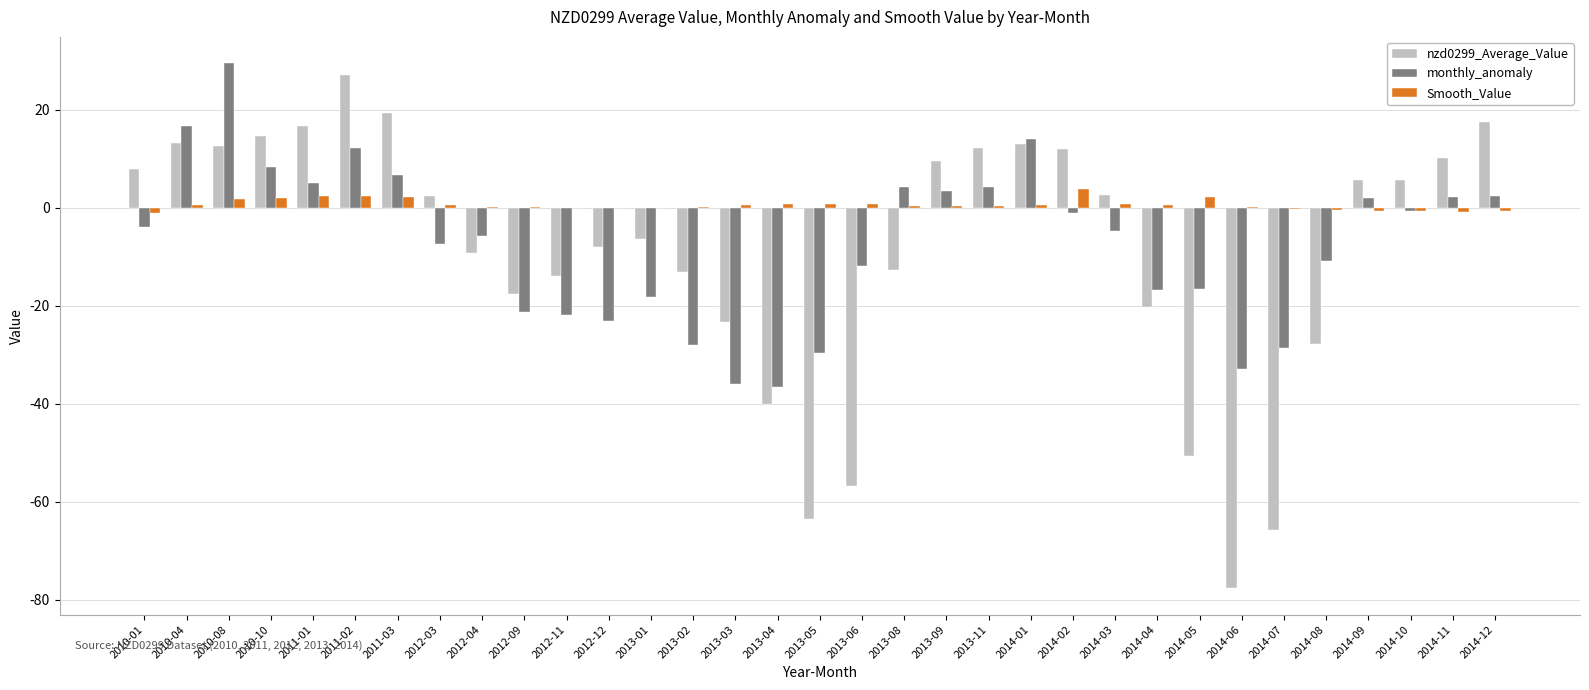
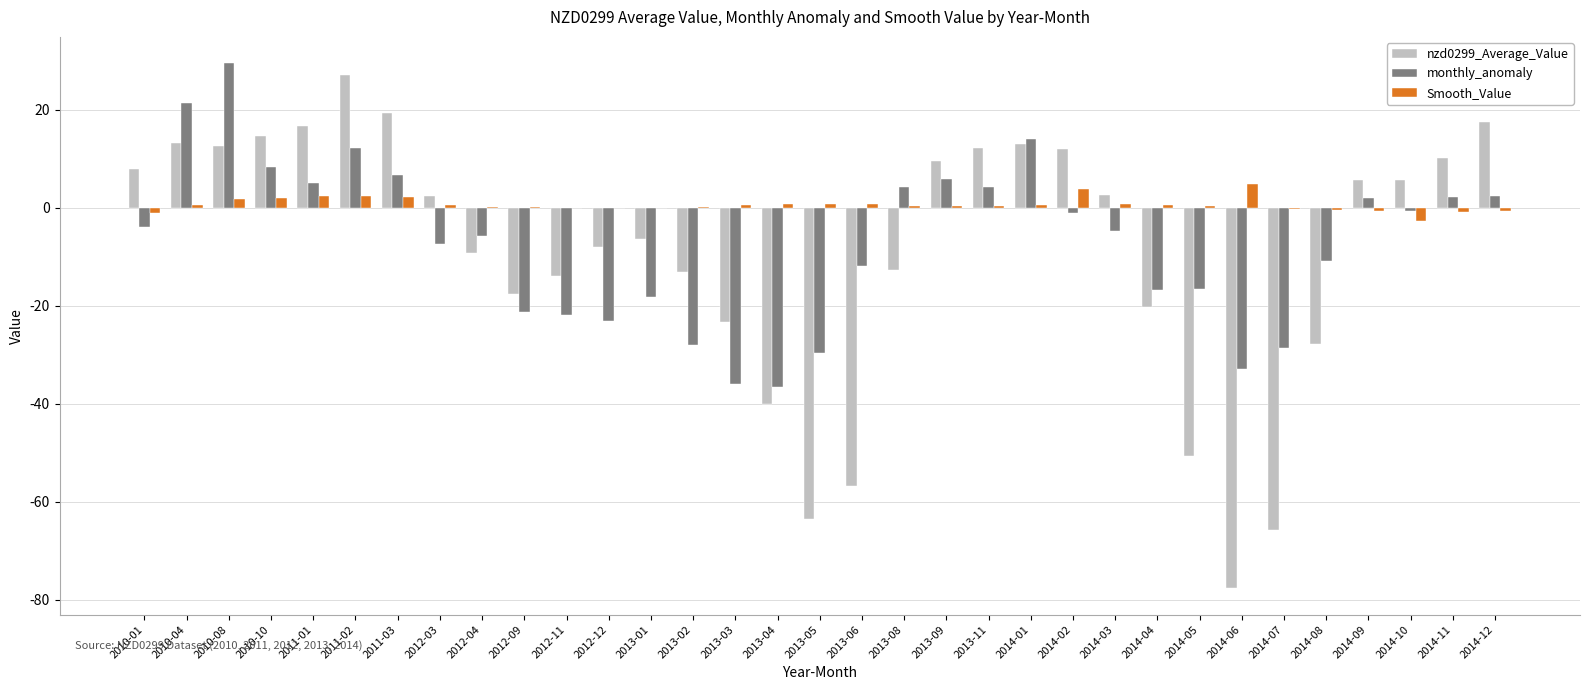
  {
    "nzd0299_Average_Value": {
      "2010-01": 8,
      "2010-04": 13,
      "2010-08": 13,
      "2010-10": 15,
      "2011-01": 17,
      "2011-02": 27,
      "2011-03": 19,
      "2012-03": 2,
      "2012-04": -9,
      "2012-09": -18,
      "2012-11": -14,
      "2012-12": -8,
      "2013-01": -6,
      "2013-02": -13,
      "2013-03": -23,
      "2013-04": -40,
      "2013-05": -64,
      "2013-06": -57,
      "2013-08": -13,
      "2013-09": 10,
      "2013-11": 12,
      "2014-01": 13,
      "2014-02": 12,
      "2014-03": 3,
      "2014-04": -20,
      "2014-05": -51,
      "2014-06": -78,
      "2014-07": -66,
      "2014-08": -28,
      "2014-09": 6,
      "2014-10": 6,
      "2014-11": 10,
      "2014-12": 17
    },
    "monthly_anomaly": {
      "2010-01": -4,
-     "2010-04": 17,
+     "2010-04": 21,
      "2010-08": 30,
      "2010-10": 8,
      "2011-01": 5,
      "2011-02": 12,
      "2011-03": 7,
      "2012-03": -7,
      "2012-04": -6,
      "2012-09": -21,
      "2012-11": -22,
      "2012-12": -23,
      "2013-01": -18,
      "2013-02": -28,
      "2013-03": -36,
      "2013-04": -37,
      "2013-05": -30,
      "2013-06": -12,
      "2013-08": 4,
-     "2013-09": 4,
+     "2013-09": 6,
      "2013-11": 4,
      "2014-01": 14,
      "2014-02": -1,
      "2014-03": -5,
      "2014-04": -17,
      "2014-05": -17,
      "2014-06": -33,
      "2014-07": -29,
      "2014-08": -11,
      "2014-09": 2,
      "2014-10": -1,
      "2014-11": 2,
      "2014-12": 2
    },
    "Smooth_Value": {
      "2010-01": -1,
      "2010-04": 1,
      "2010-08": 2,
      "2010-10": 2,
      "2011-01": 2,
      "2011-02": 2,
      "2011-03": 2,
      "2012-11": 0,
      "2013-01": 0,
      "2013-03": 1,
      "2013-04": 1,
      "2013-05": 1,
      "2013-06": 1,
      "2014-01": 1,
      "2014-02": 4,
      "2014-03": 1,
      "2014-04": 1,
-     "2014-05": 2,
-     "2014-06": 0,
+     "2014-05": 0,
+     "2014-06": 5,
      "2014-09": -1,
-     "2014-10": -1,
+     "2014-10": -3,
      "2014-11": -1,
      "2014-12": -1
    }
  }
